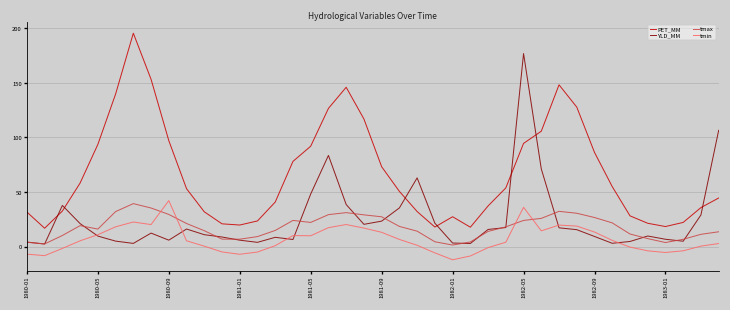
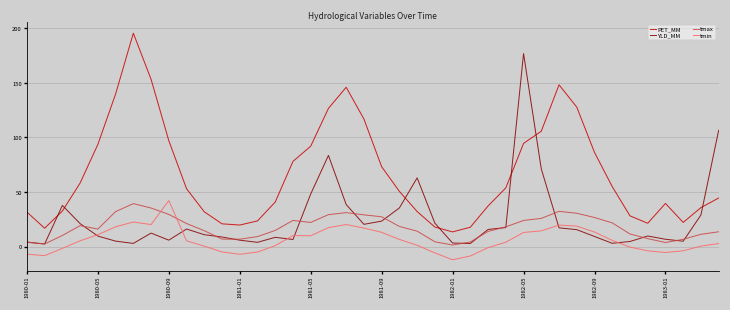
  {
    "PET_MM": {
      "1980-01": 30,
      "1980-05": 90,
      "1980-09": 100,
      "1981-01": 20,
      "1981-05": 90,
      "1981-09": 70,
-     "1982-01": 30,
+     "1982-01": 10,
      "1982-05": 90,
      "1982-09": 90,
-     "1983-01": 20
+     "1983-01": 40
    },
    "YLD_MM": {
      "1980-09": 10,
      "1981-05": 50,
      "1981-09": 20,
      "1982-05": 180,
      "1982-09": 10,
      "1983-01": 10
    },
    "tmax": {
      "1980-05": 20,
      "1980-09": 30,
      "1981-05": 20,
      "1981-09": 30,
      "1982-05": 20,
      "1982-09": 30,
      "1983-01": 0
    },
    "tmin": {
      "1980-01": -10,
      "1980-09": 40,
      "1981-01": -10,
      "1981-05": 10,
      "1981-09": 10,
      "1982-01": -10,
-     "1982-05": 40,
+     "1982-05": 10,
      "1982-09": 10,
      "1983-01": -10
    }
  }
